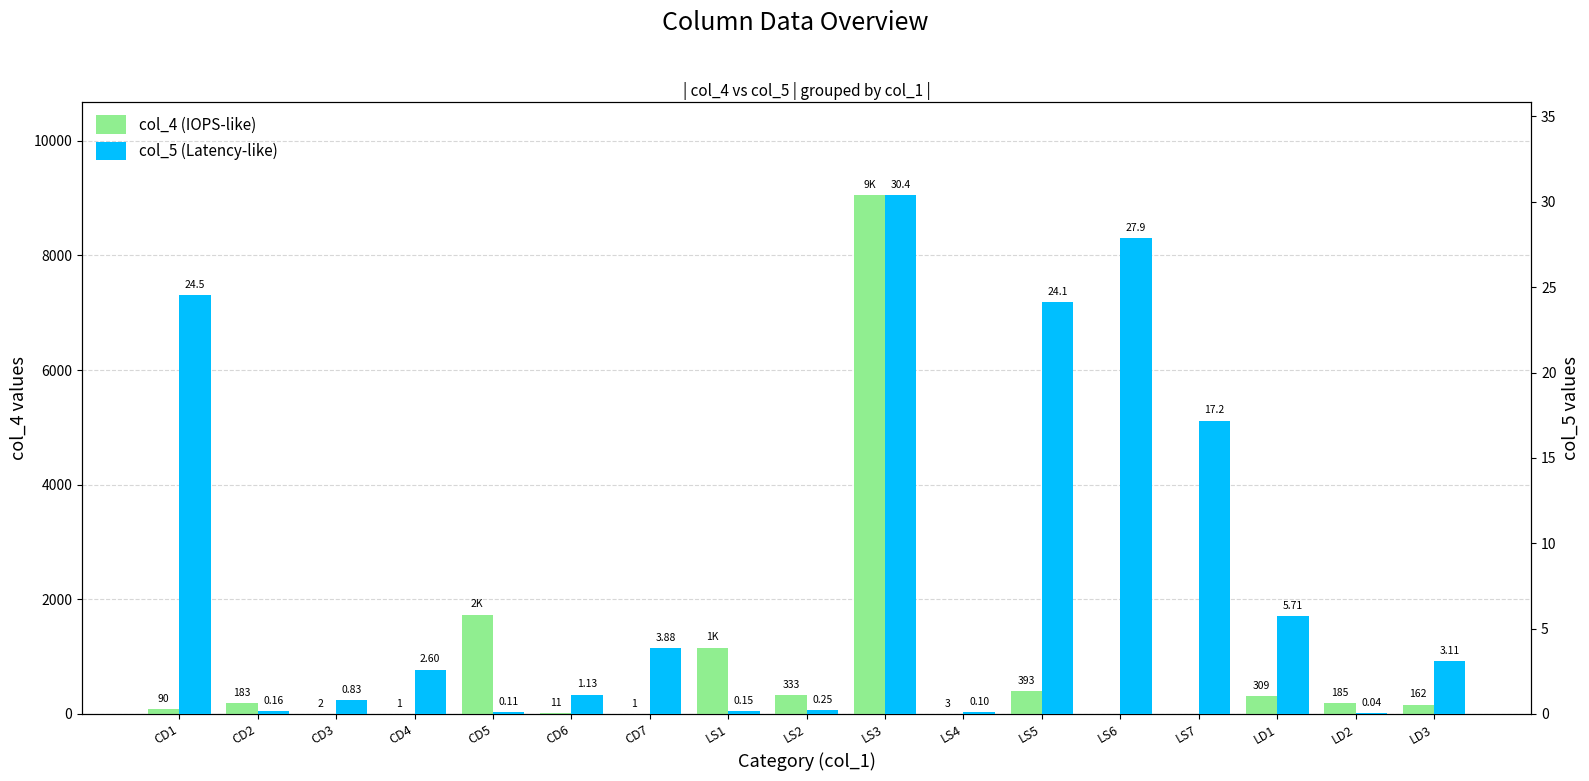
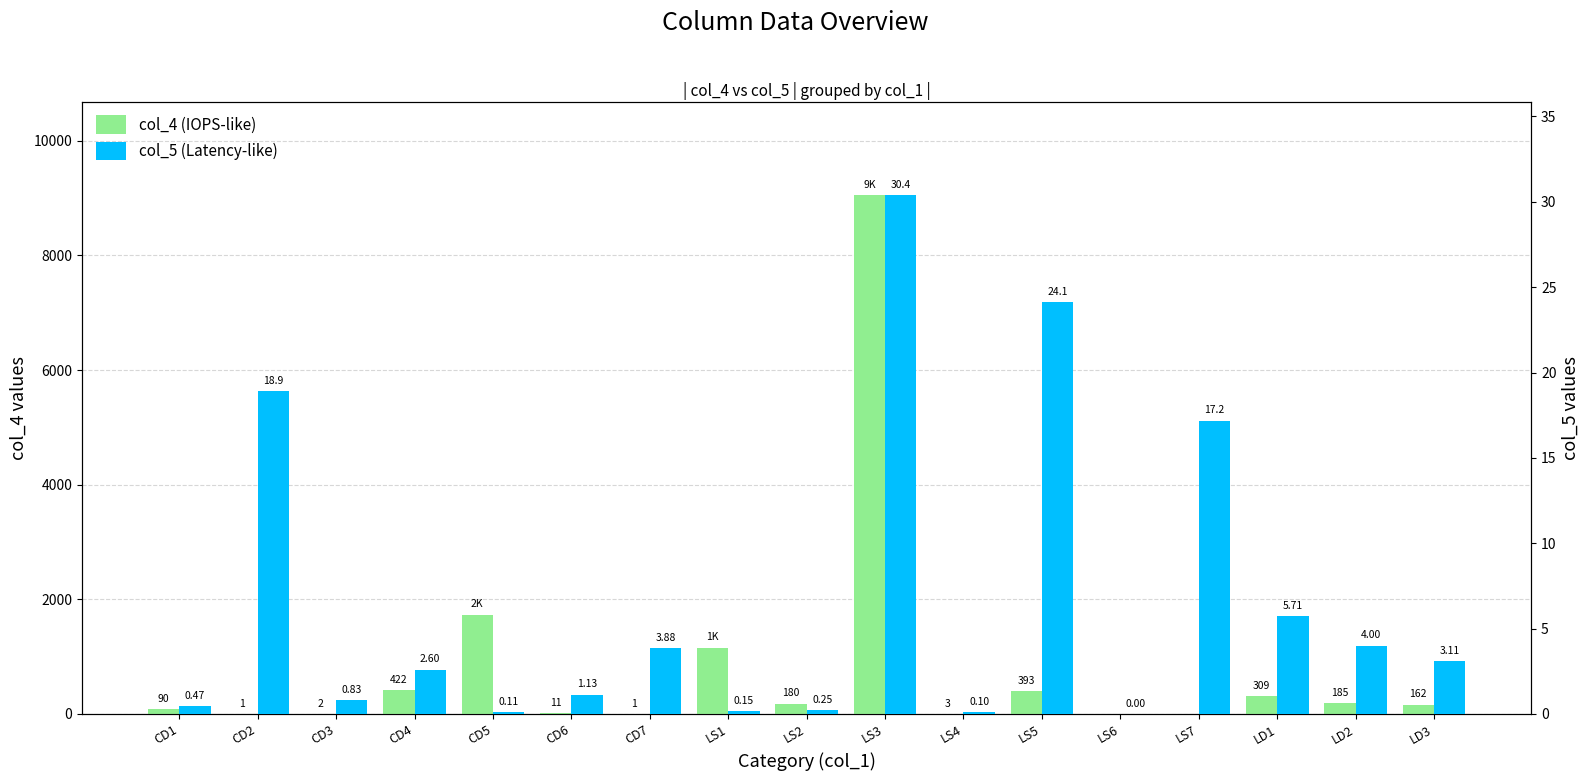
  {
    "col_4 (IOPS-like)": {
      "CD1": "90",
-     "CD2": "183",
+     "CD2": "1",
      "CD3": "2",
-     "CD4": "1",
+     "CD4": "422",
      "CD5": "2K",
      "CD6": "11",
      "CD7": "1",
      "LS1": "1K",
-     "LS2": "333",
+     "LS2": "180",
      "LS3": "9K",
      "LS4": "3",
      "LS5": "393",
      "LD1": "309",
      "LD2": "185",
      "LD3": "162"
    },
    "col_5 (Latency-like)": {
-     "CD1": "24.5",
-     "CD2": "0.16",
+     "CD1": "0.47",
+     "CD2": "18.9",
      "CD3": "0.83",
      "CD4": "2.60",
      "CD5": "0.11",
      "CD6": "1.13",
      "CD7": "3.88",
      "LS1": "0.15",
      "LS2": "0.25",
      "LS3": "30.4",
      "LS4": "0.10",
      "LS5": "24.1",
-     "LS6": "27.9",
+     "LS6": "0.00",
      "LS7": "17.2",
      "LD1": "5.71",
-     "LD2": "0.04",
+     "LD2": "4.00",
      "LD3": "3.11"
    }
  }
